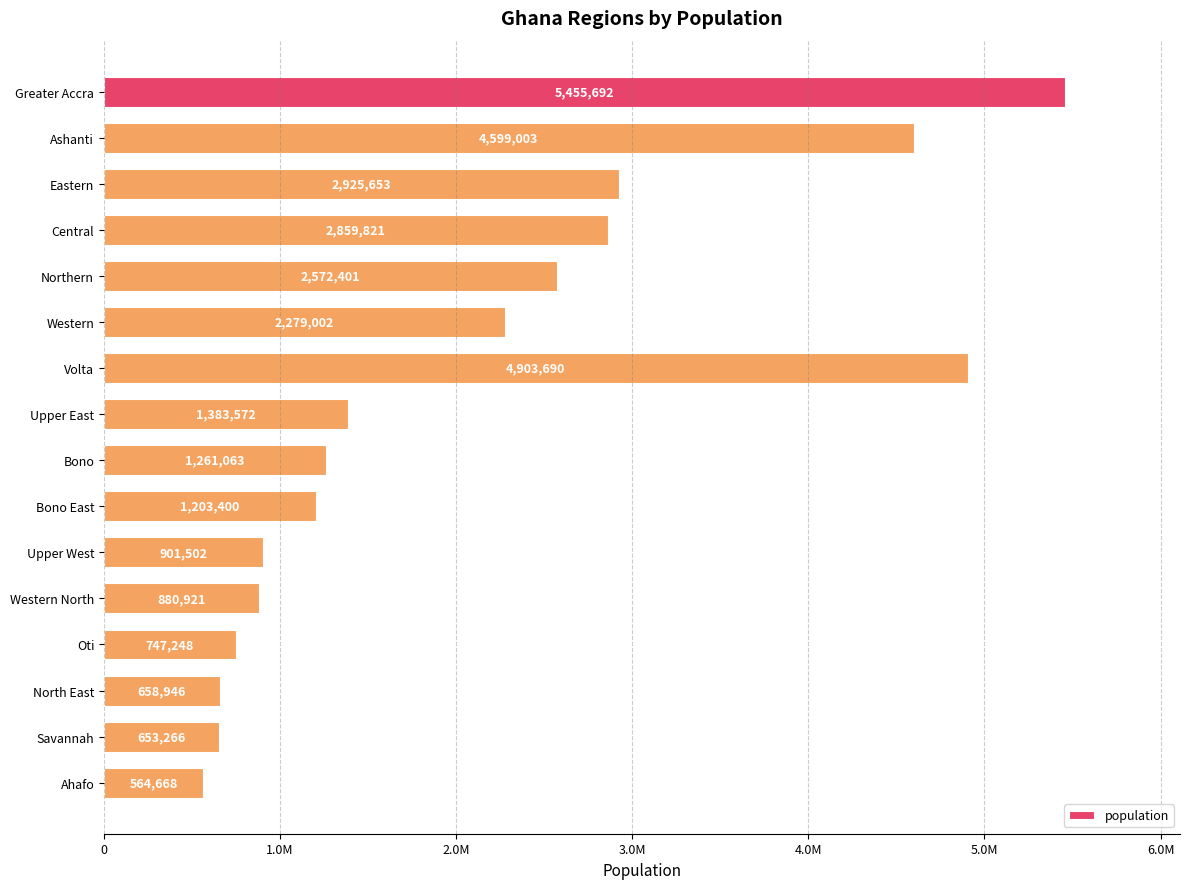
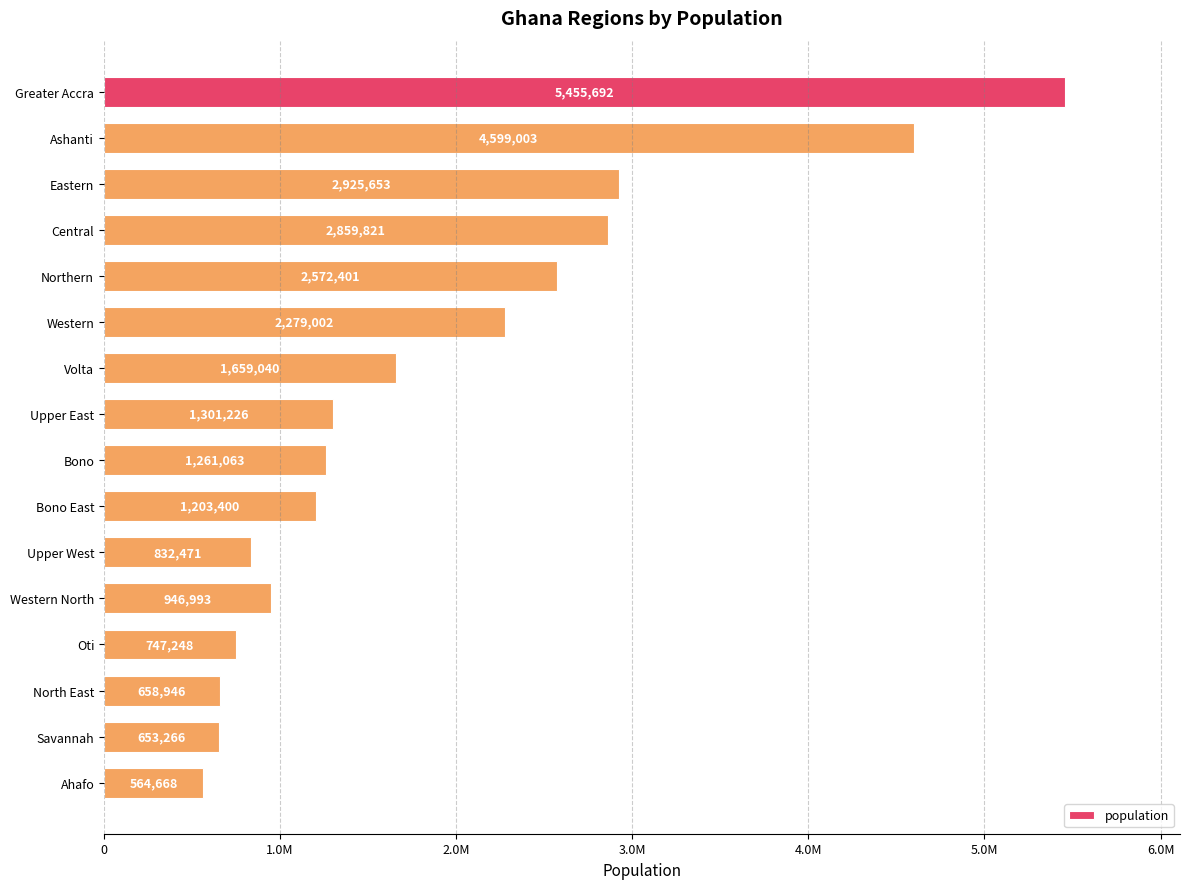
  {
    "Greater Accra": "5,455,692",
    "Ashanti": "4,599,003",
    "Eastern": "2,925,653",
    "Central": "2,859,821",
    "Northern": "2,572,401",
    "Western": "2,279,002",
-   "Volta": "4,903,690",
-   "Upper East": "1,383,572",
+   "Volta": "1,659,040",
+   "Upper East": "1,301,226",
    "Bono": "1,261,063",
    "Bono East": "1,203,400",
-   "Upper West": "901,502",
-   "Western North": "880,921",
+   "Upper West": "832,471",
+   "Western North": "946,993",
    "Oti": "747,248",
    "North East": "658,946",
    "Savannah": "653,266",
    "Ahafo": "564,668"
  }
